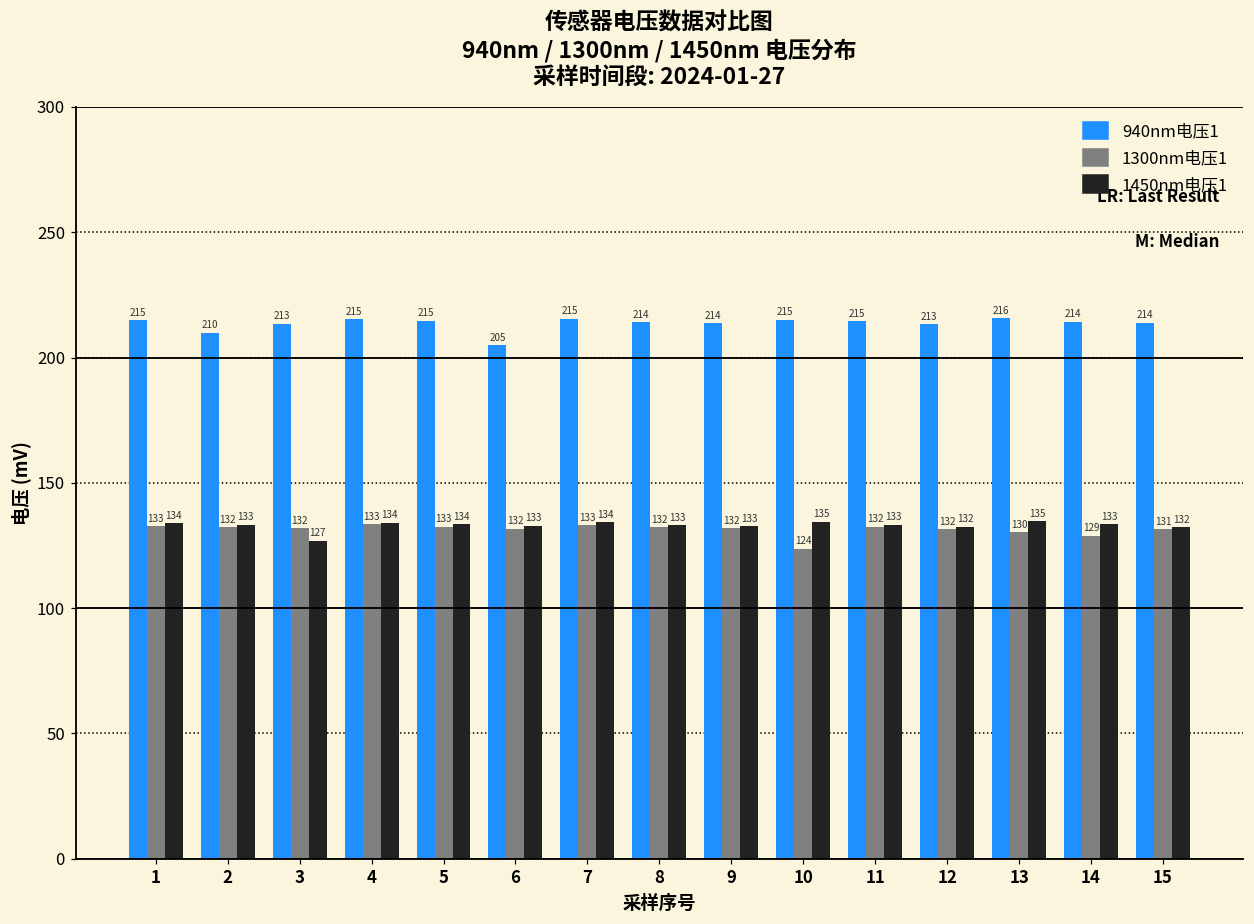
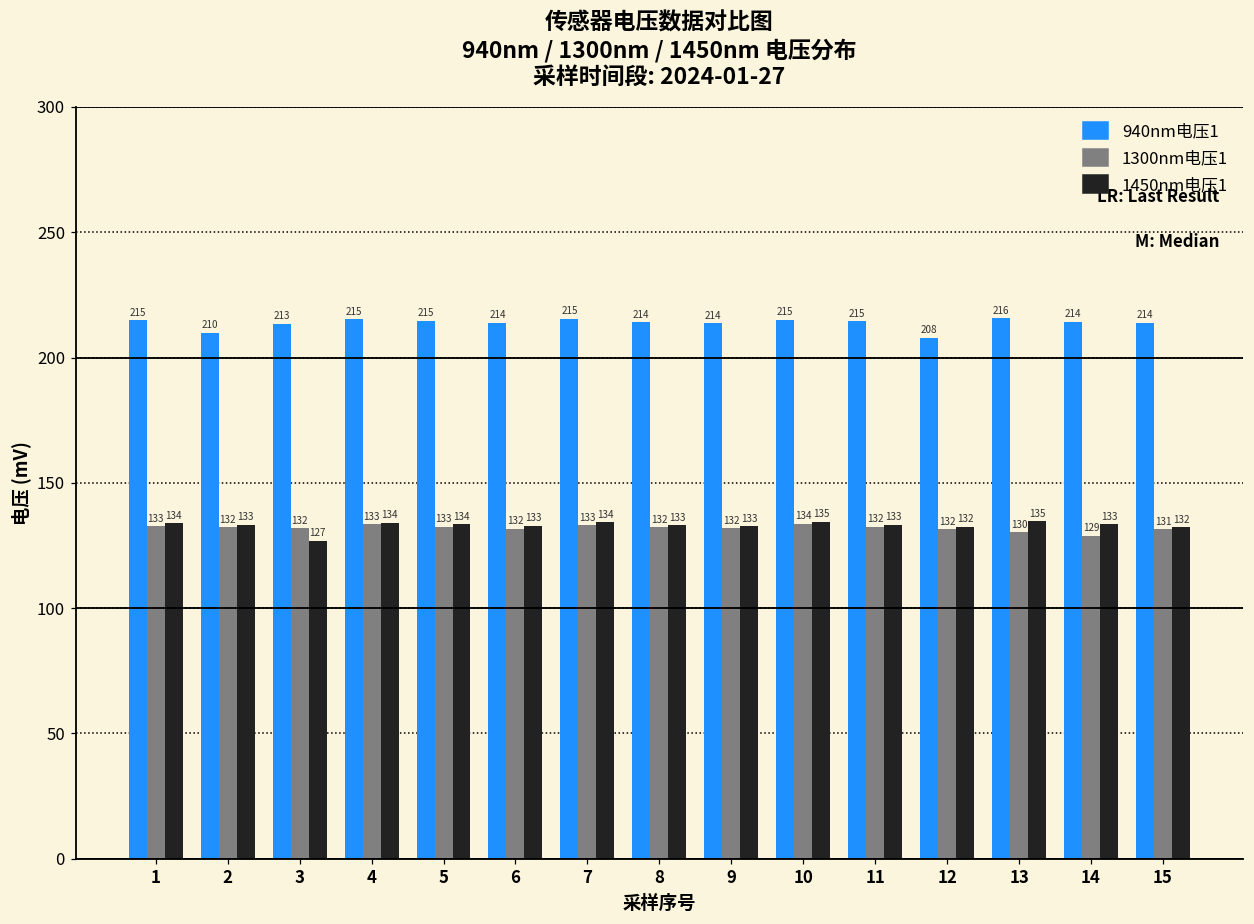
  {
    "940nm电压1": {
      "1": 215,
      "2": 210,
      "3": 213,
      "4": 215,
      "5": 215,
-     "6": 205,
+     "6": 214,
      "7": 215,
      "8": 214,
      "9": 214,
      "10": 215,
      "11": 215,
-     "12": 213,
+     "12": 208,
      "13": 216,
      "14": 214,
      "15": 214
    },
    "1300nm电压1": {
      "1": 133,
      "2": 132,
      "3": 132,
      "4": 133,
      "5": 133,
      "6": 132,
      "7": 133,
      "8": 132,
      "9": 132,
-     "10": 124,
+     "10": 134,
      "11": 132,
      "12": 132,
      "13": 130,
      "14": 129,
      "15": 131
    },
    "1450nm电压1": {
      "1": 134,
      "2": 133,
      "3": 127,
      "4": 134,
      "5": 134,
      "6": 133,
      "7": 134,
      "8": 133,
      "9": 133,
      "10": 135,
      "11": 133,
      "12": 132,
      "13": 135,
      "14": 133,
      "15": 132
    }
  }
